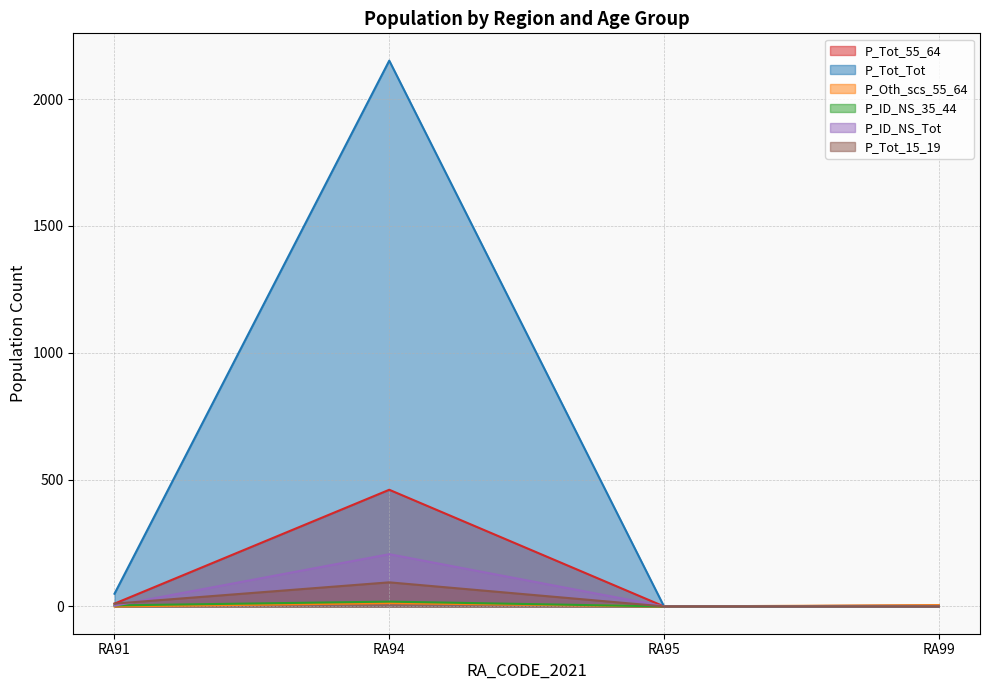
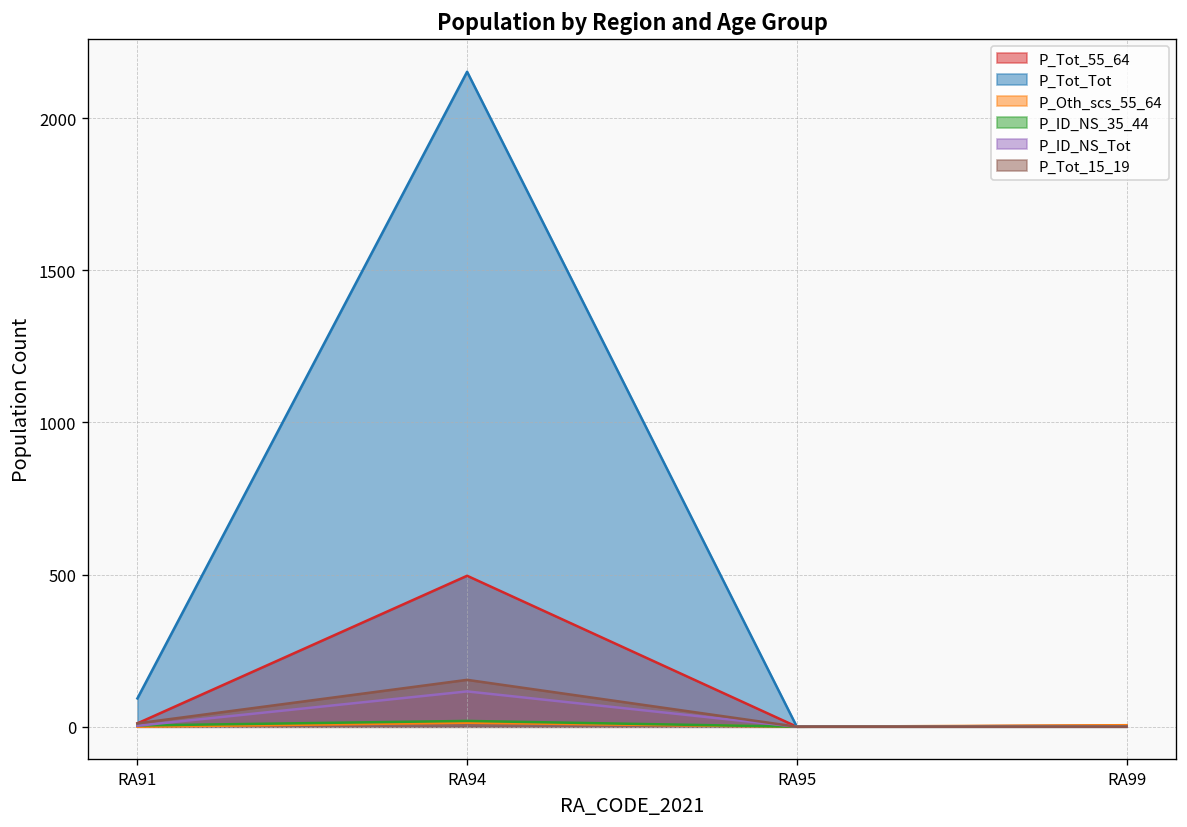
  {
    "P_Tot_55_64": {
-     "RA94": 460
+     "RA94": 500
    },
    "P_Tot_Tot": {
-     "RA91": 50,
+     "RA91": 90,
      "RA94": 2150
    },
    "P_ID_NS_Tot": {
-     "RA94": 210
+     "RA94": 120
    },
    "P_Tot_15_19": {
-     "RA94": 100
+     "RA94": 150
    }
  }
